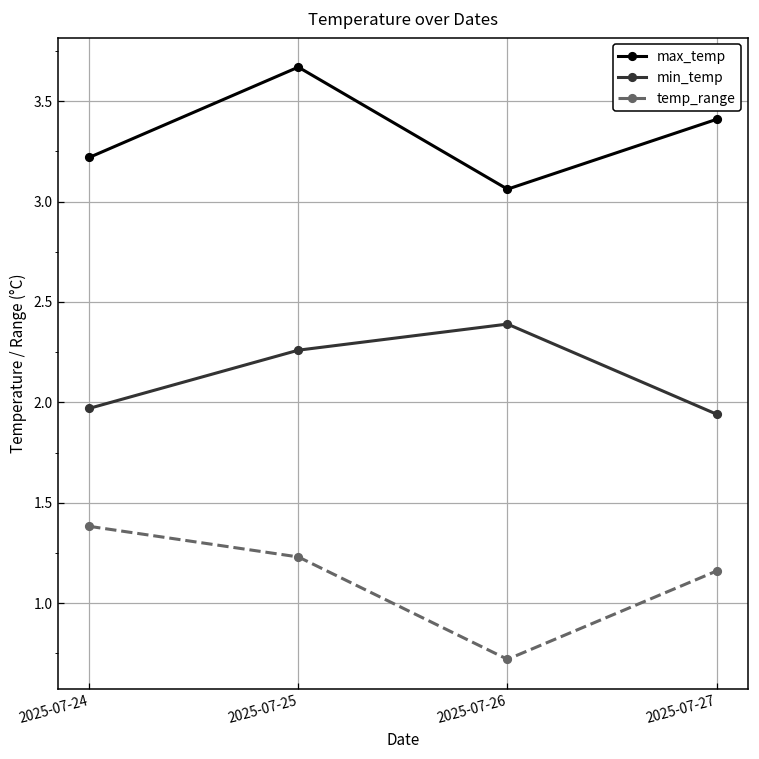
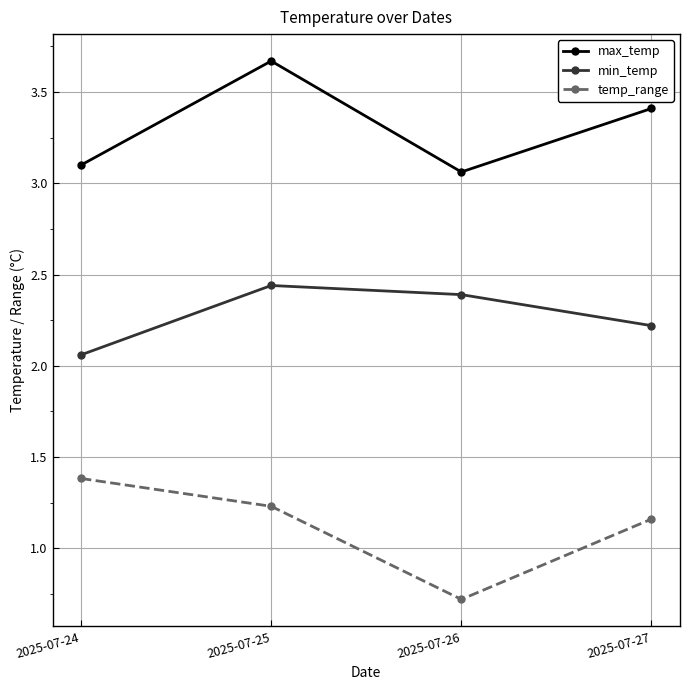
  {
    "max_temp": {
-     "2025-07-24": 3.22,
+     "2025-07-24": 3.10,
      "2025-07-25": 3.67,
      "2025-07-26": 3.06,
      "2025-07-27": 3.41
    },
    "min_temp": {
-     "2025-07-24": 1.97,
-     "2025-07-25": 2.26,
+     "2025-07-24": 2.06,
+     "2025-07-25": 2.44,
      "2025-07-26": 2.39,
-     "2025-07-27": 1.94
+     "2025-07-27": 2.22
    },
    "temp_range": {
      "2025-07-24": 1.38,
      "2025-07-25": 1.23,
      "2025-07-26": 0.72,
      "2025-07-27": 1.16
    }
  }
